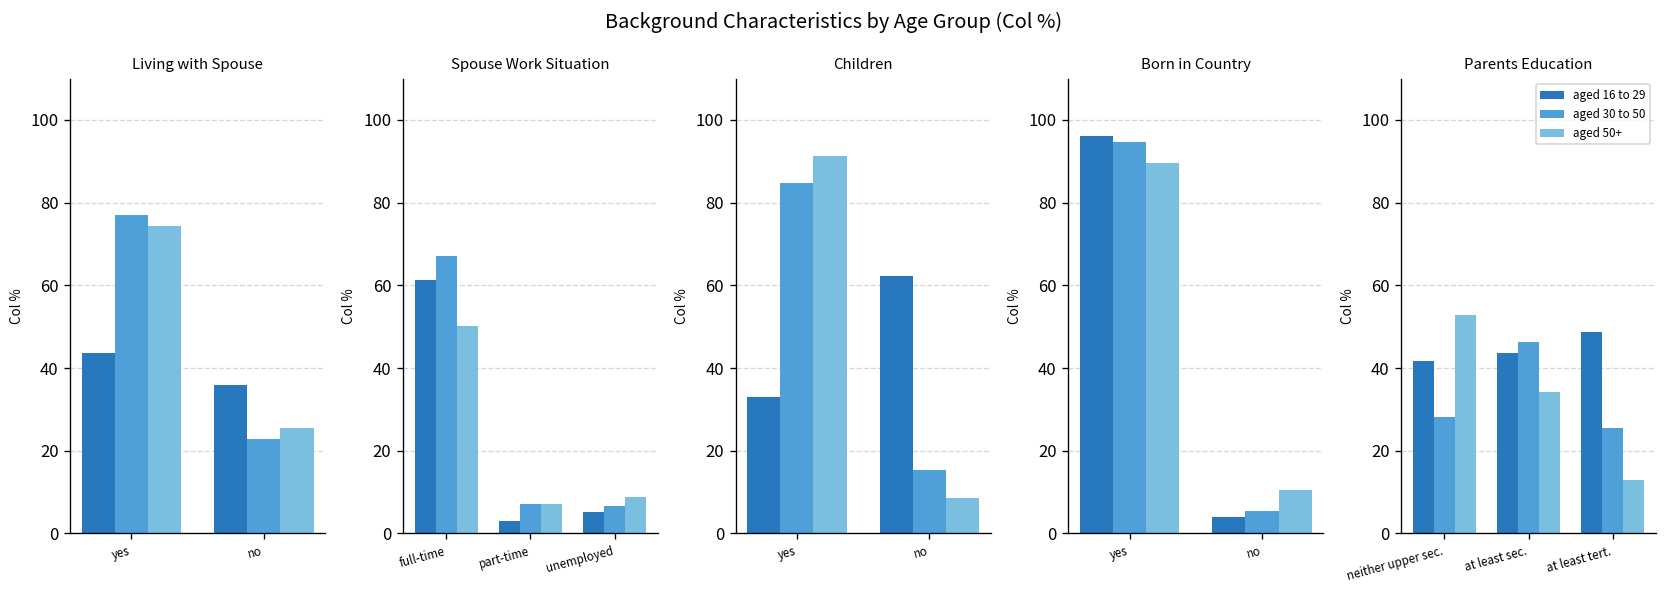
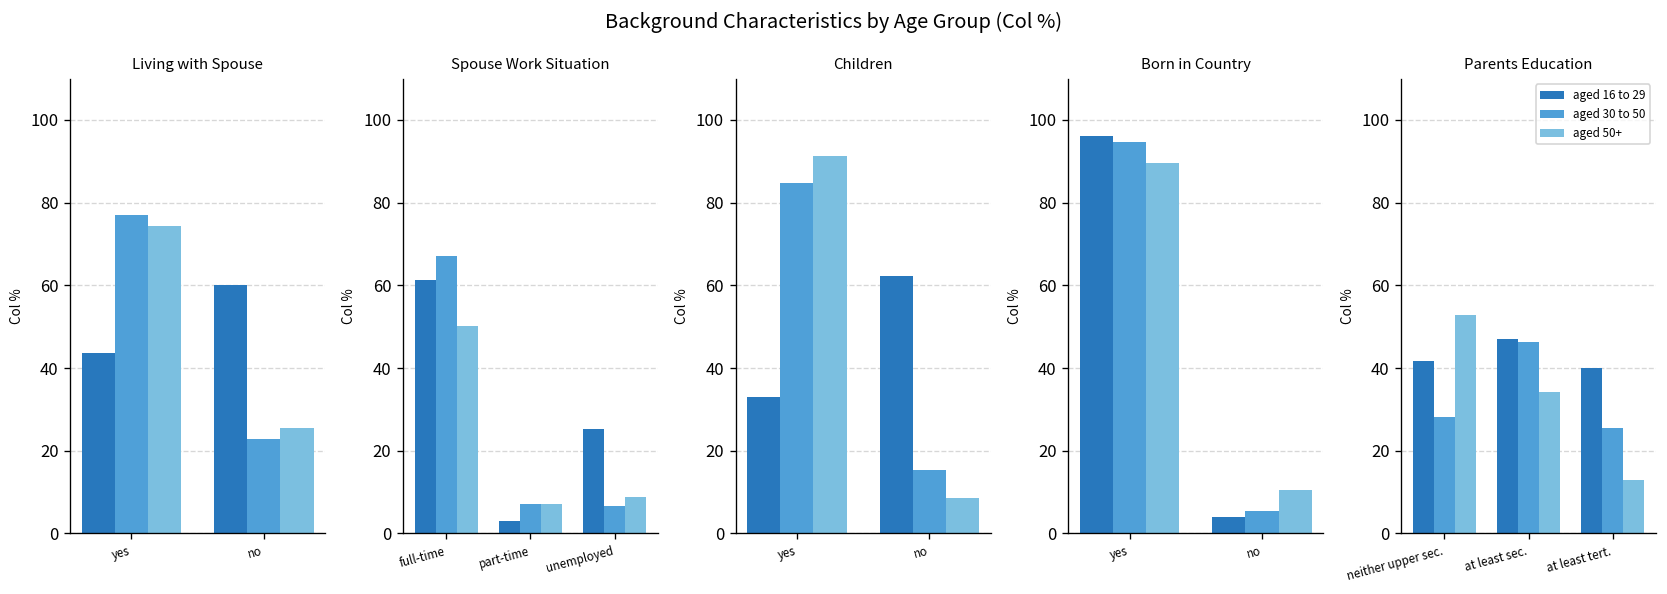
  {
    "Living with Spouse": {
      "aged 16 to 29": {
        "yes": 44,
-       "no": 36
+       "no": 60
      }
    },
    "Spouse Work Situation": {
      "aged 16 to 29": {
        "full-time": 61,
        "part-time": 3,
-       "unemployed": 5
+       "unemployed": 25
      }
    },
    "Children": {
      "aged 16 to 29": {
        "yes": 33,
        "no": 62
      }
    },
    "Born in Country": {
      "aged 16 to 29": {
        "yes": 96,
        "no": 4
      }
    },
    "Parents Education": {
      "aged 16 to 29": {
        "neither upper sec.": 42,
-       "at least sec.": 44,
-       "at least tert.": 49
+       "at least sec.": 47,
+       "at least tert.": 40
      }
    }
  }
